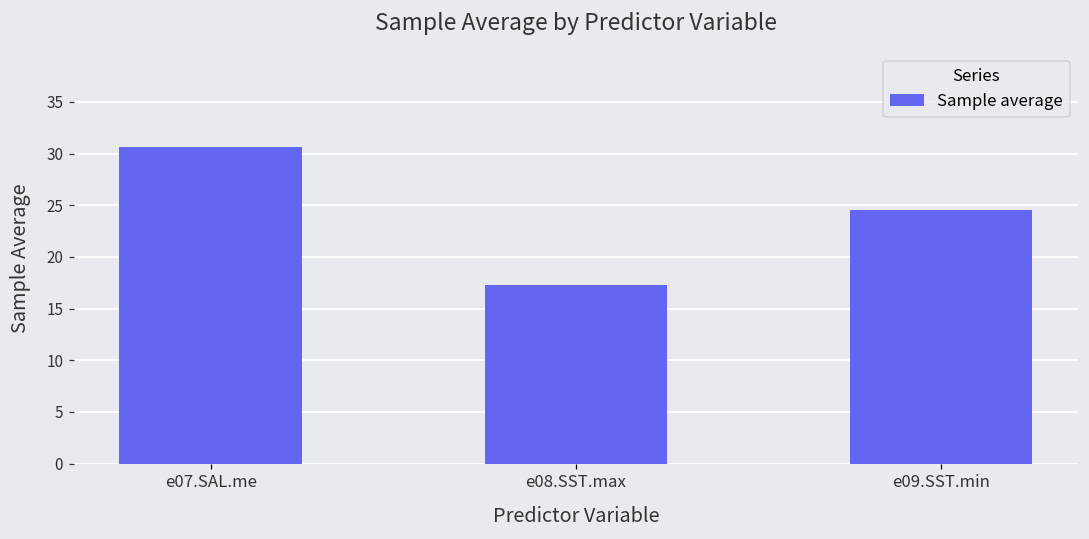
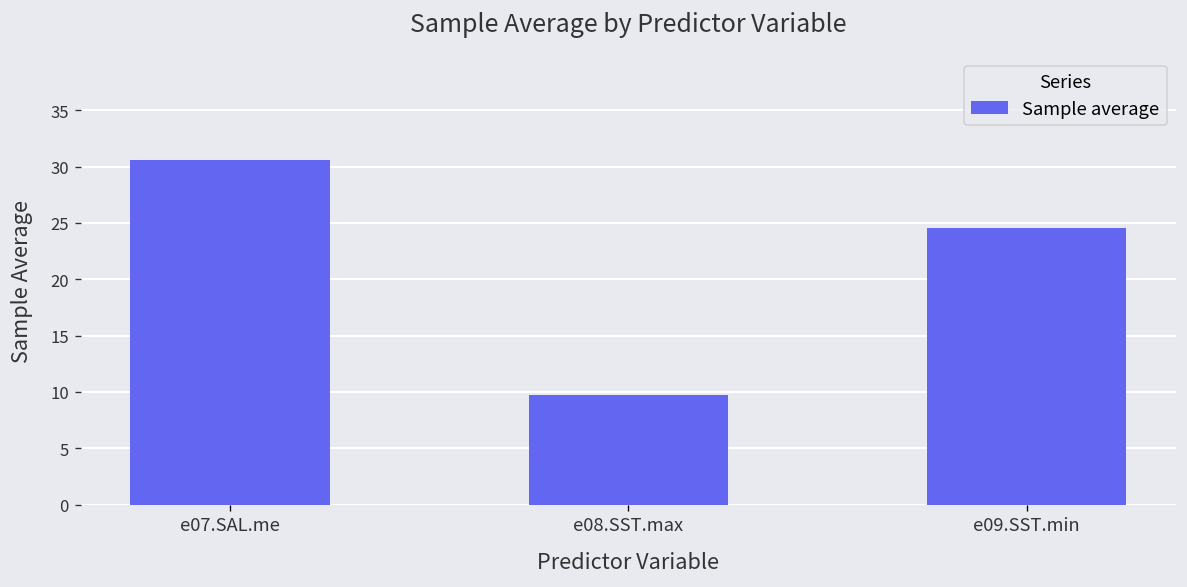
  {
    "e07.SAL.me": 31,
-   "e08.SST.max": 17,
+   "e08.SST.max": 10,
    "e09.SST.min": 25
  }
